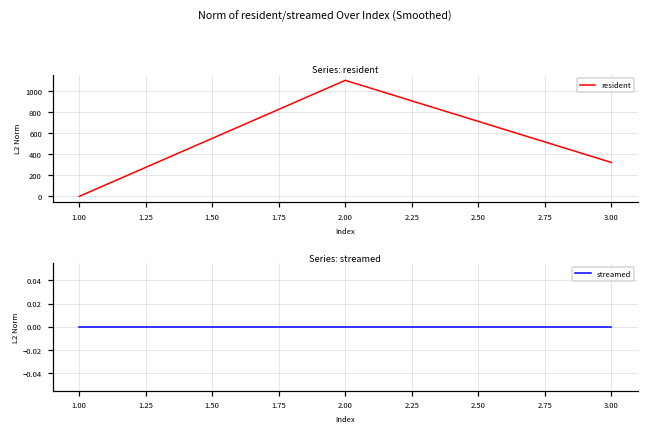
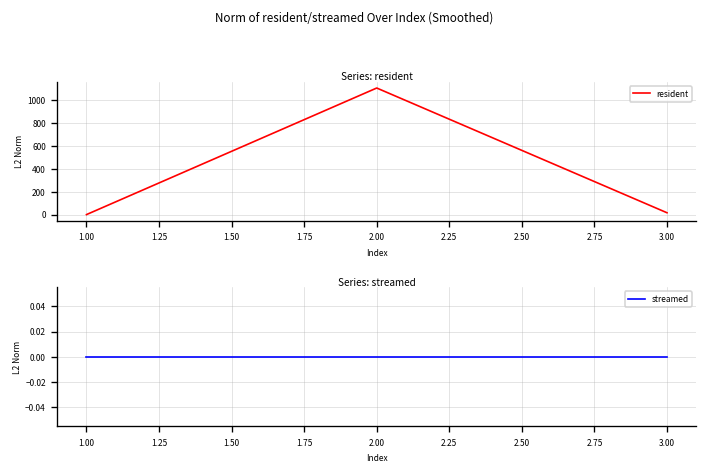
  {
    "Series: resident": {
      "1.00": 0,
      "2.00": 1100,
-     "3.00": 300
+     "3.00": 0
    },
    "Series: streamed": {
      "1.00": 0.000,
      "2.00": 0.000,
      "3.00": 0.000
    }
  }
